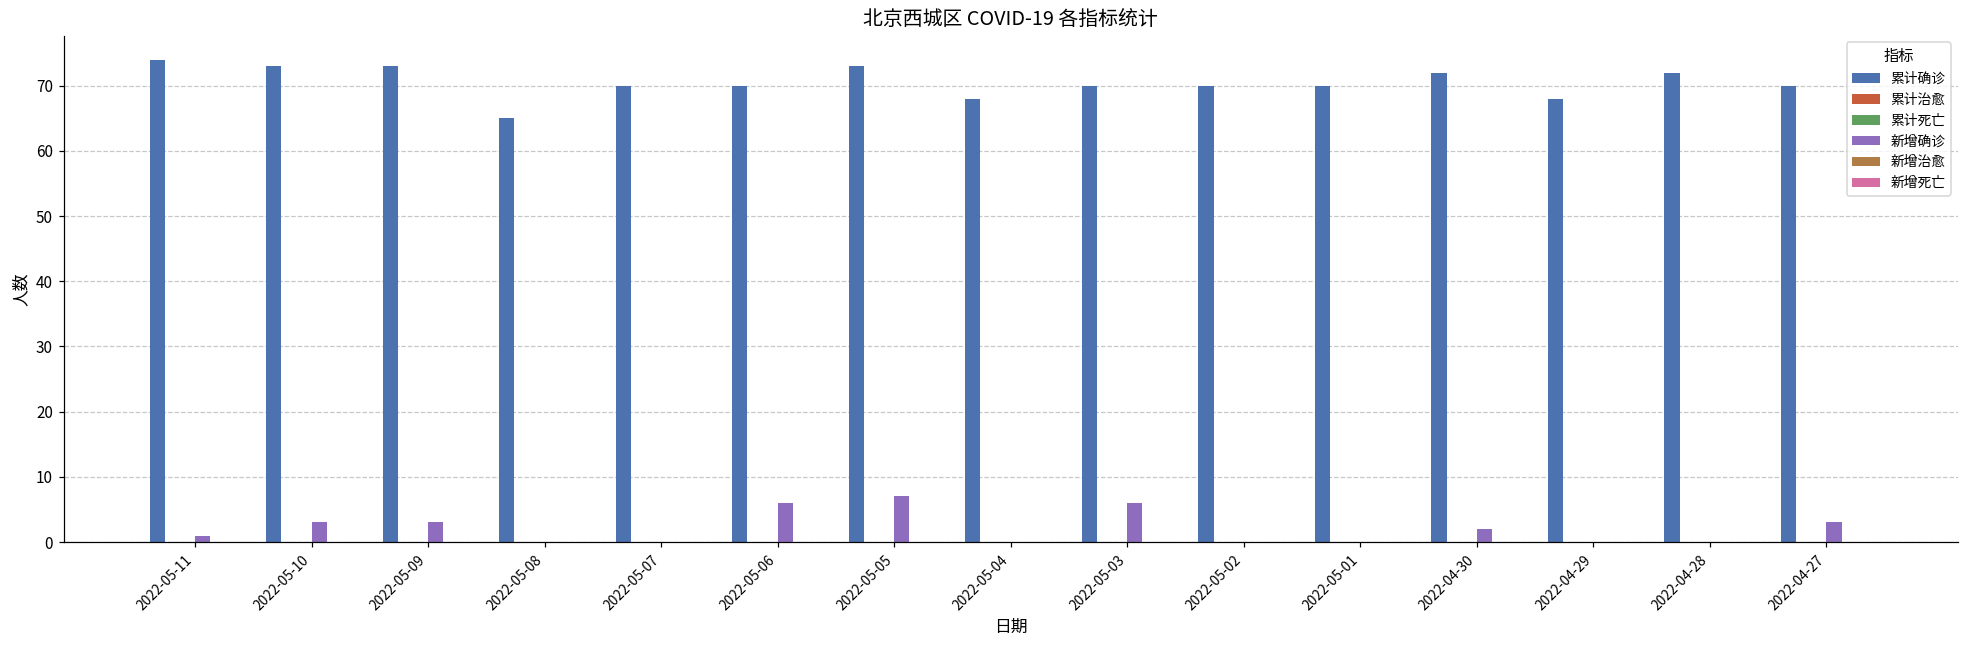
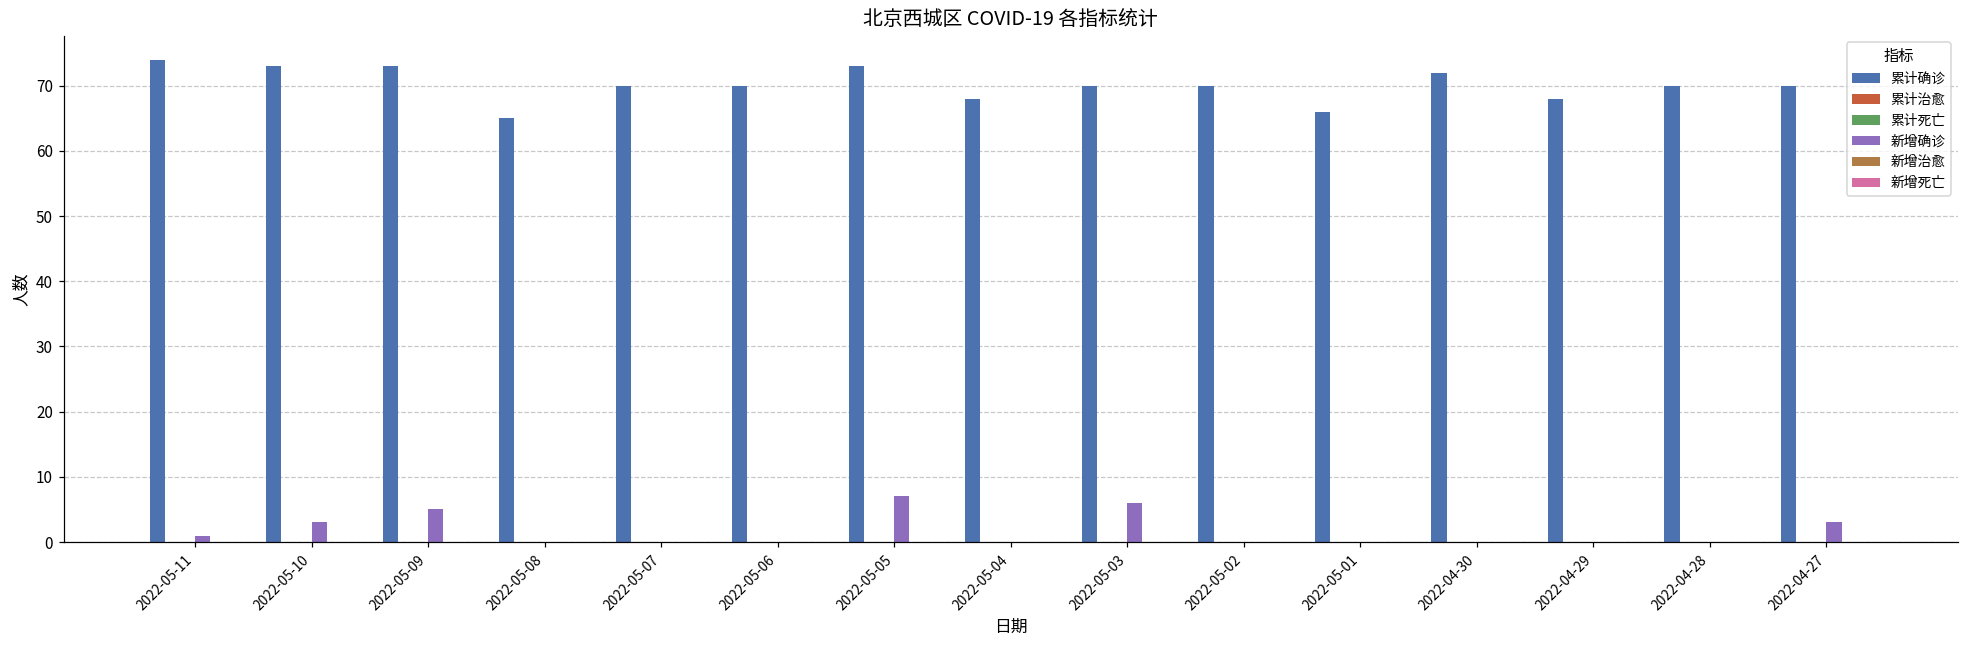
  {
    "累计确诊": {
      "2022-05-11": 74,
      "2022-05-10": 73,
      "2022-05-09": 73,
      "2022-05-08": 65,
      "2022-05-07": 70,
      "2022-05-06": 70,
      "2022-05-05": 73,
      "2022-05-04": 68,
      "2022-05-03": 70,
      "2022-05-02": 70,
-     "2022-05-01": 70,
+     "2022-05-01": 66,
      "2022-04-30": 72,
      "2022-04-29": 68,
-     "2022-04-28": 72,
+     "2022-04-28": 70,
      "2022-04-27": 70
    },
    "累计死亡": {
      "2022-05-11": 0,
      "2022-05-10": 0,
      "2022-05-09": 0,
      "2022-05-08": 0,
      "2022-05-07": 0,
      "2022-05-06": 0,
      "2022-05-05": 0,
      "2022-05-04": 0,
      "2022-05-03": 0,
      "2022-05-02": 0,
      "2022-05-01": 0,
      "2022-04-30": 0,
      "2022-04-29": 0,
      "2022-04-28": 0,
      "2022-04-27": 0
    },
    "新增确诊": {
      "2022-05-11": 1,
      "2022-05-10": 3,
-     "2022-05-09": 3,
+     "2022-05-09": 5,
      "2022-05-08": 0,
      "2022-05-07": 0,
-     "2022-05-06": 6,
+     "2022-05-06": 0,
      "2022-05-05": 7,
      "2022-05-04": 0,
      "2022-05-03": 6,
      "2022-05-02": 0,
      "2022-05-01": 0,
-     "2022-04-30": 2,
+     "2022-04-30": 0,
      "2022-04-29": 0,
      "2022-04-28": 0,
      "2022-04-27": 3
    },
    "新增死亡": {
      "2022-05-11": 0,
      "2022-05-10": 0,
      "2022-05-09": 0,
      "2022-05-08": 0,
      "2022-05-07": 0,
      "2022-05-06": 0,
      "2022-05-05": 0,
      "2022-05-04": 0,
      "2022-05-03": 0,
      "2022-05-02": 0,
      "2022-05-01": 0,
      "2022-04-30": 0,
      "2022-04-29": 0,
      "2022-04-28": 0,
      "2022-04-27": 0
    }
  }
